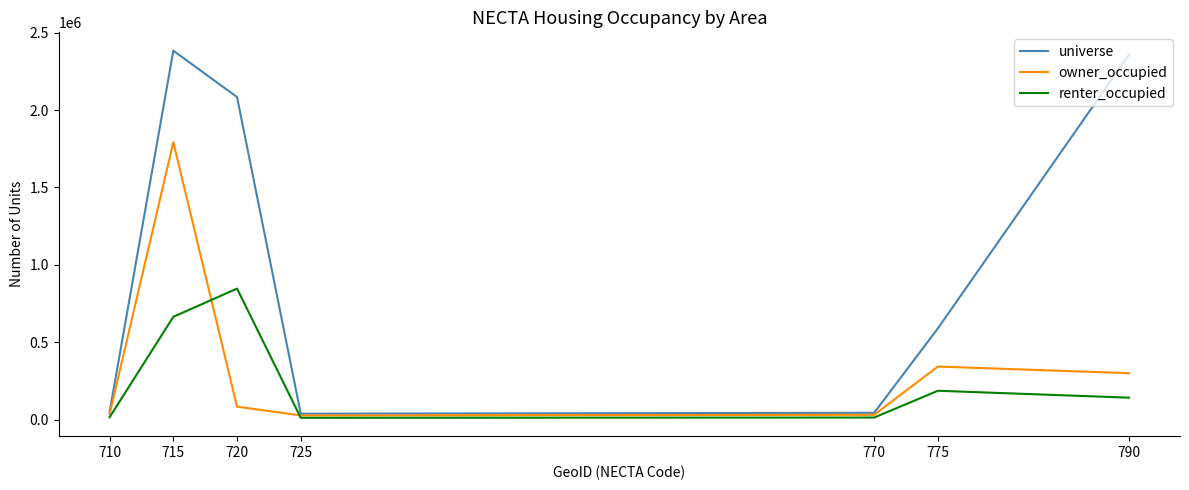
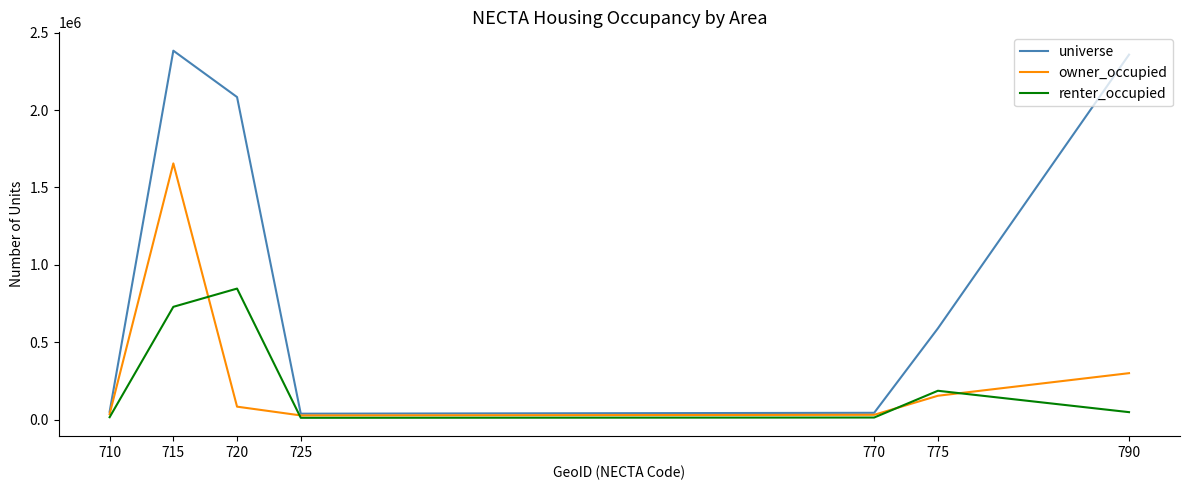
  {
    "universe": {
      "715": 2380000,
      "720": 2080000,
      "775": 590000
    },
    "owner_occupied": {
-     "715": 1790000,
+     "715": 1660000,
      "720": 80000,
-     "775": 340000,
+     "775": 150000,
      "790": 300000
    },
    "renter_occupied": {
      "710": 20000,
-     "715": 660000,
+     "715": 730000,
      "720": 850000,
      "770": 10000,
      "775": 190000,
-     "790": 140000
+     "790": 50000
    }
  }
